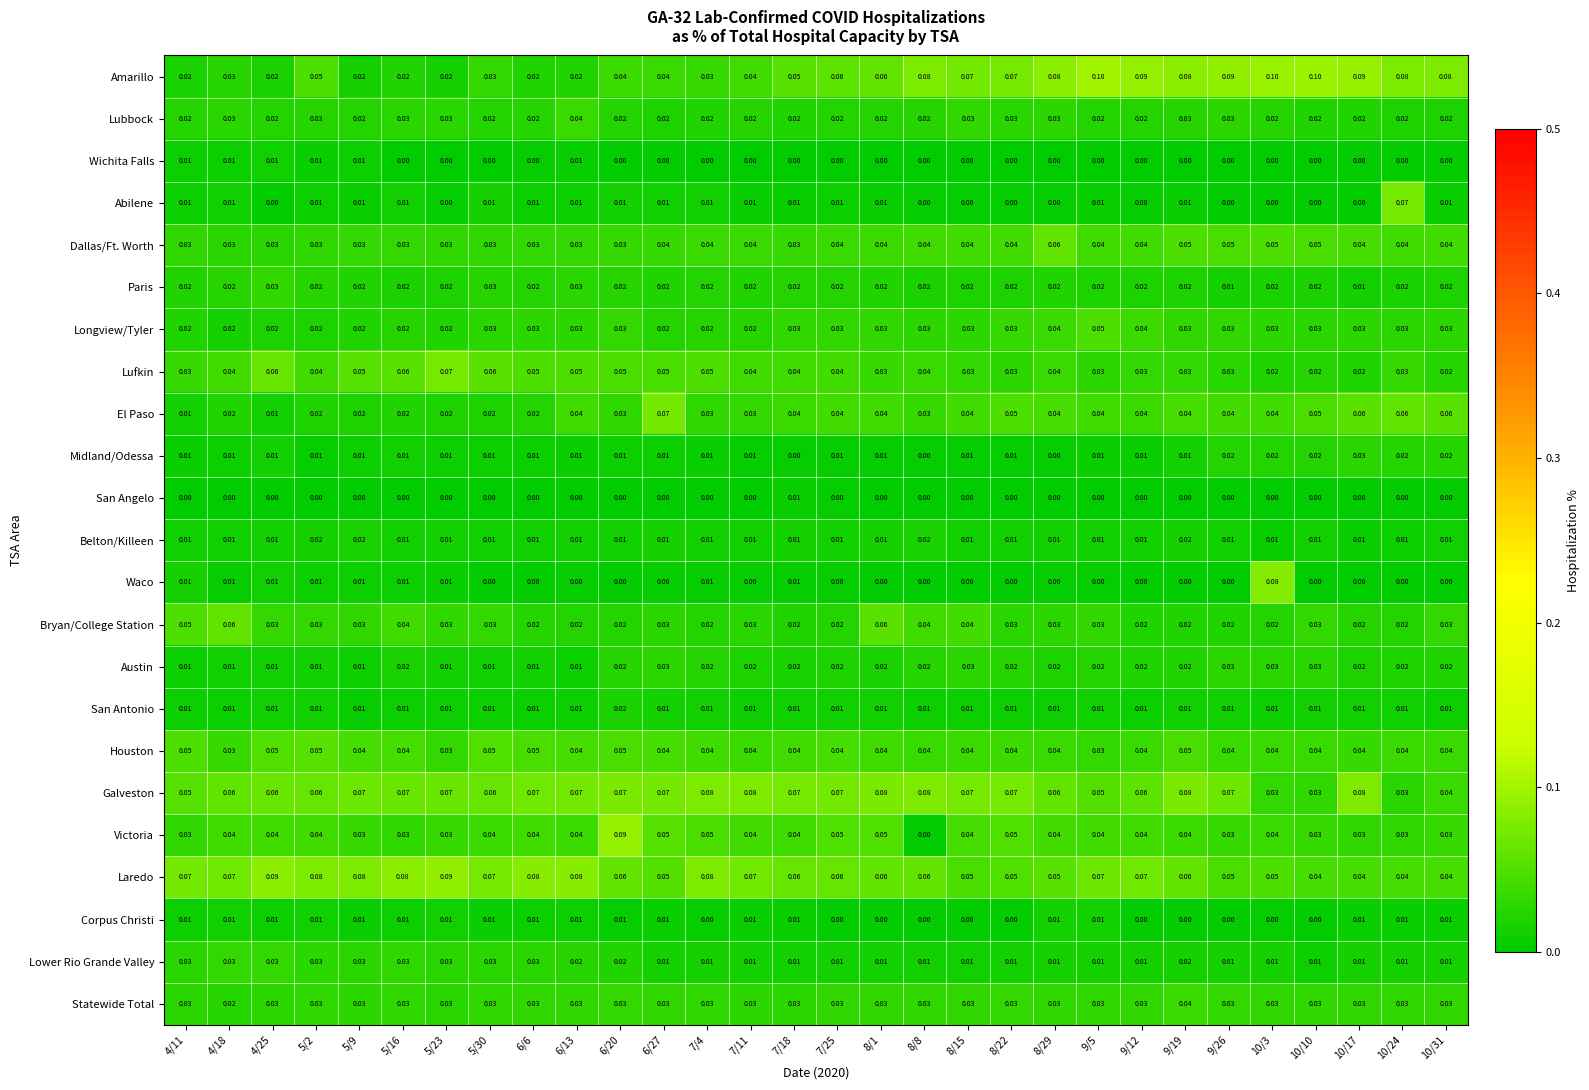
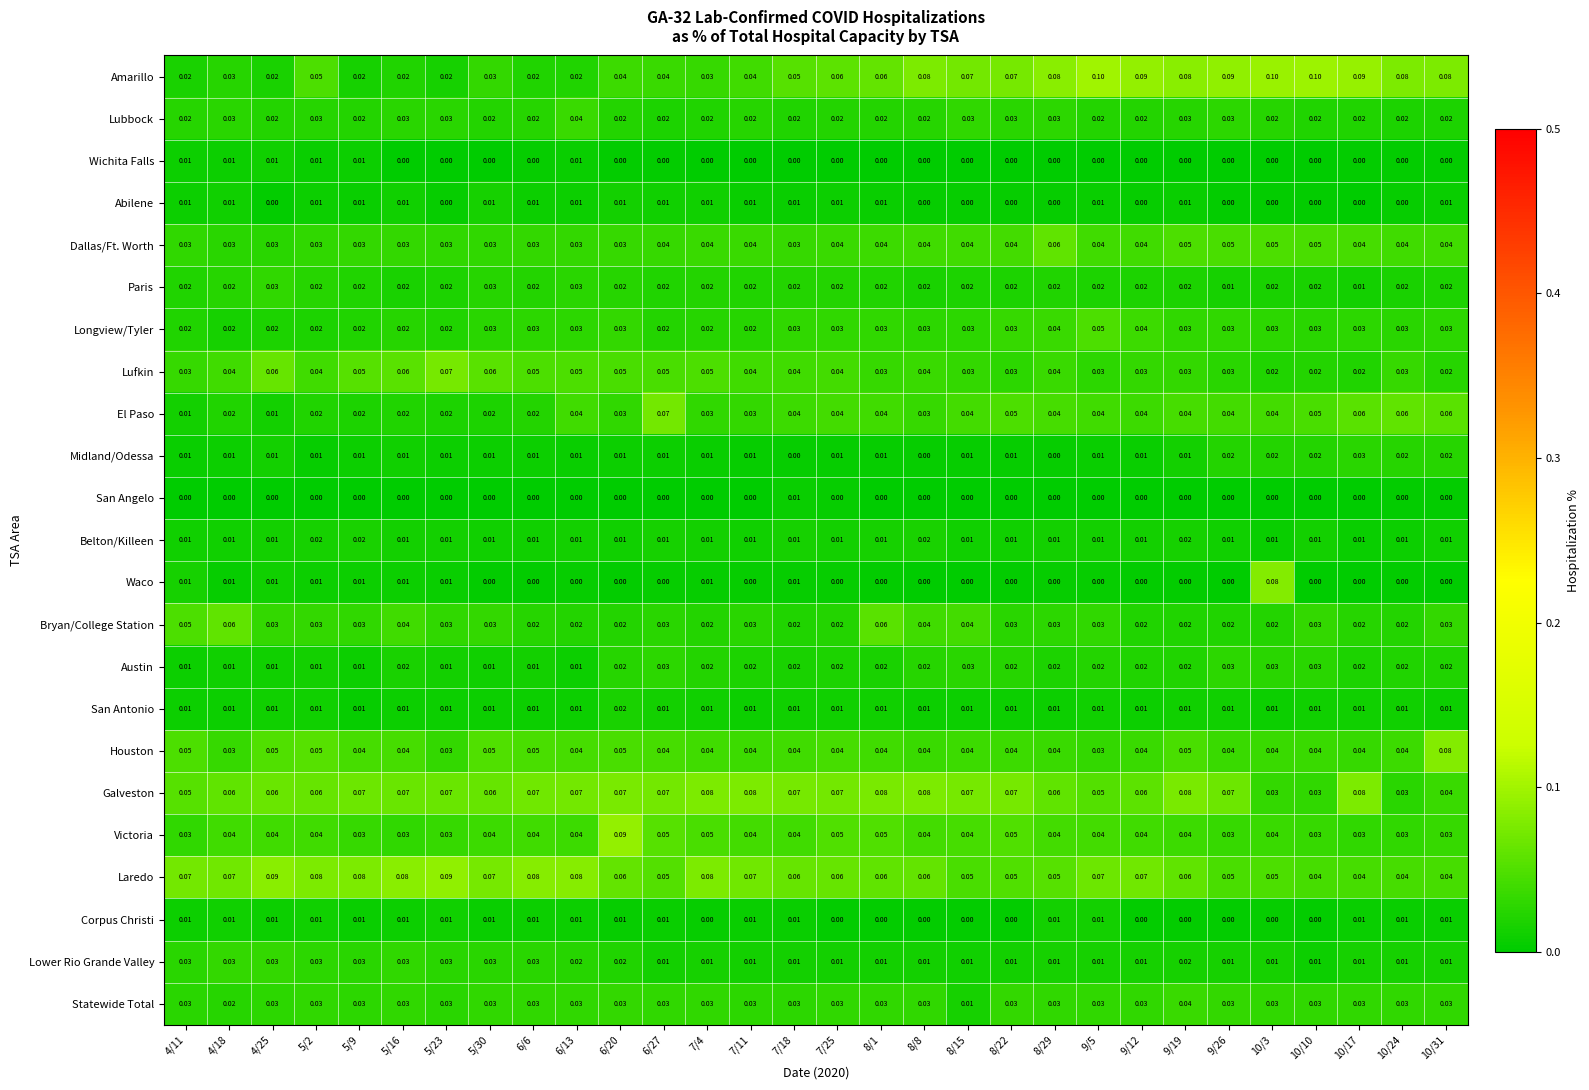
  {
    "Abilene": {
      "4/11": 0.01,
      "4/18": 0.01,
      "4/25": 0.00,
      "5/2": 0.01,
      "5/9": 0.01,
      "5/16": 0.01,
      "5/23": 0.00,
      "5/30": 0.01,
      "6/6": 0.01,
      "6/13": 0.01,
      "6/20": 0.01,
      "6/27": 0.01,
      "7/4": 0.01,
      "7/11": 0.01,
      "7/18": 0.01,
      "7/25": 0.01,
      "8/1": 0.01,
      "8/8": 0.00,
      "8/15": 0.00,
      "8/22": 0.00,
      "8/29": 0.00,
      "9/5": 0.01,
      "9/12": 0.00,
      "9/19": 0.01,
      "9/26": 0.00,
      "10/3": 0.00,
      "10/10": 0.00,
      "10/17": 0.00,
-     "10/24": 0.07,
+     "10/24": 0.00,
      "10/31": 0.01
    },
    "Houston": {
      "4/11": 0.05,
      "4/18": 0.03,
      "4/25": 0.05,
      "5/2": 0.05,
      "5/9": 0.04,
      "5/16": 0.04,
      "5/23": 0.03,
      "5/30": 0.05,
      "6/6": 0.05,
      "6/13": 0.04,
      "6/20": 0.05,
      "6/27": 0.04,
      "7/4": 0.04,
      "7/11": 0.04,
      "7/18": 0.04,
      "7/25": 0.04,
      "8/1": 0.04,
      "8/8": 0.04,
      "8/15": 0.04,
      "8/22": 0.04,
      "8/29": 0.04,
      "9/5": 0.03,
      "9/12": 0.04,
      "9/19": 0.05,
      "9/26": 0.04,
      "10/3": 0.04,
      "10/10": 0.04,
      "10/17": 0.04,
      "10/24": 0.04,
-     "10/31": 0.04
+     "10/31": 0.08
    },
    "Victoria": {
      "4/11": 0.03,
      "4/18": 0.04,
      "4/25": 0.04,
      "5/2": 0.04,
      "5/9": 0.03,
      "5/16": 0.03,
      "5/23": 0.03,
      "5/30": 0.04,
      "6/6": 0.04,
      "6/13": 0.04,
      "6/20": 0.09,
      "6/27": 0.05,
      "7/4": 0.05,
      "7/11": 0.04,
      "7/18": 0.04,
      "7/25": 0.05,
      "8/1": 0.05,
-     "8/8": 0.00,
+     "8/8": 0.04,
      "8/15": 0.04,
      "8/22": 0.05,
      "8/29": 0.04,
      "9/5": 0.04,
      "9/12": 0.04,
      "9/19": 0.04,
      "9/26": 0.03,
      "10/3": 0.04,
      "10/10": 0.03,
      "10/17": 0.03,
      "10/24": 0.03,
      "10/31": 0.03
    },
    "Statewide Total": {
      "4/11": 0.03,
      "4/18": 0.02,
      "4/25": 0.03,
      "5/2": 0.03,
      "5/9": 0.03,
      "5/16": 0.03,
      "5/23": 0.03,
      "5/30": 0.03,
      "6/6": 0.03,
      "6/13": 0.03,
      "6/20": 0.03,
      "6/27": 0.03,
      "7/4": 0.03,
      "7/11": 0.03,
      "7/18": 0.03,
      "7/25": 0.03,
      "8/1": 0.03,
      "8/8": 0.03,
-     "8/15": 0.03,
+     "8/15": 0.01,
      "8/22": 0.03,
      "8/29": 0.03,
      "9/5": 0.03,
      "9/12": 0.03,
      "9/19": 0.04,
      "9/26": 0.03,
      "10/3": 0.03,
      "10/10": 0.03,
      "10/17": 0.03,
      "10/24": 0.03,
      "10/31": 0.03
    }
  }
